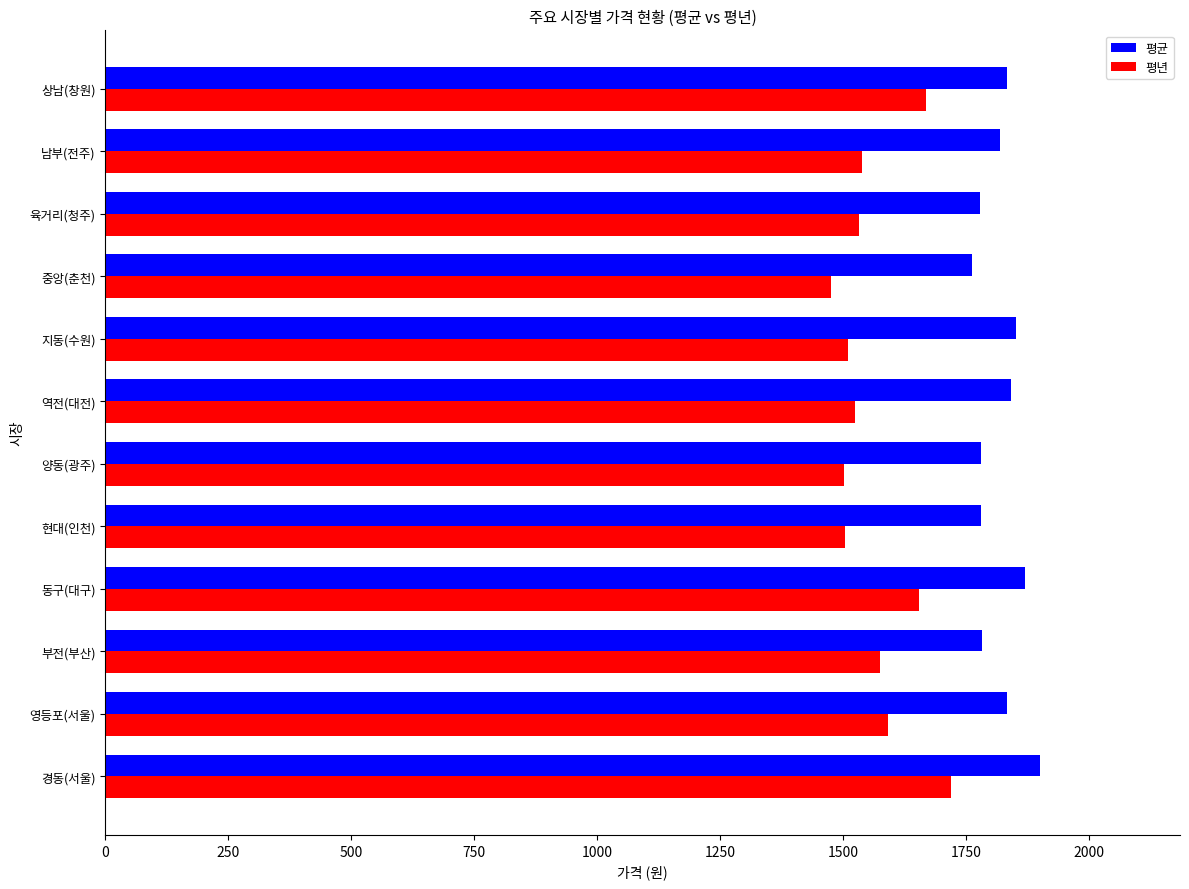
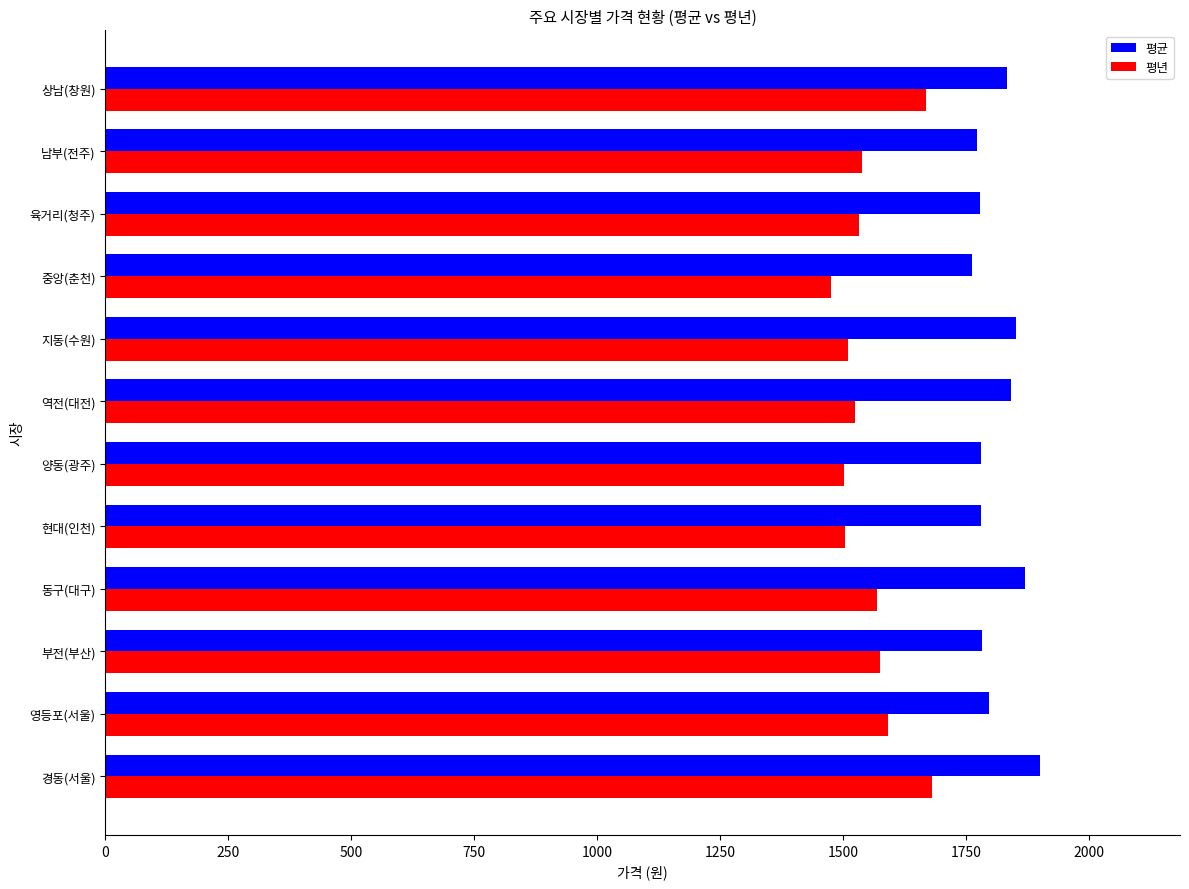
  {
    "평균": {
      "상남(창원)": 1830,
-     "남부(전주)": 1820,
+     "남부(전주)": 1770,
      "육거리(청주)": 1780,
      "중앙(춘천)": 1760,
      "지동(수원)": 1850,
      "역전(대전)": 1840,
      "양동(광주)": 1780,
      "현대(인천)": 1780,
      "동구(대구)": 1870,
      "부전(부산)": 1780,
-     "영등포(서울)": 1830,
+     "영등포(서울)": 1800,
      "경동(서울)": 1900
    },
    "평년": {
      "상남(창원)": 1670,
      "남부(전주)": 1540,
      "육거리(청주)": 1530,
      "중앙(춘천)": 1480,
      "지동(수원)": 1510,
      "역전(대전)": 1520,
      "양동(광주)": 1500,
      "현대(인천)": 1500,
-     "동구(대구)": 1650,
+     "동구(대구)": 1570,
      "부전(부산)": 1580,
      "영등포(서울)": 1590,
-     "경동(서울)": 1720
+     "경동(서울)": 1680
    }
  }
